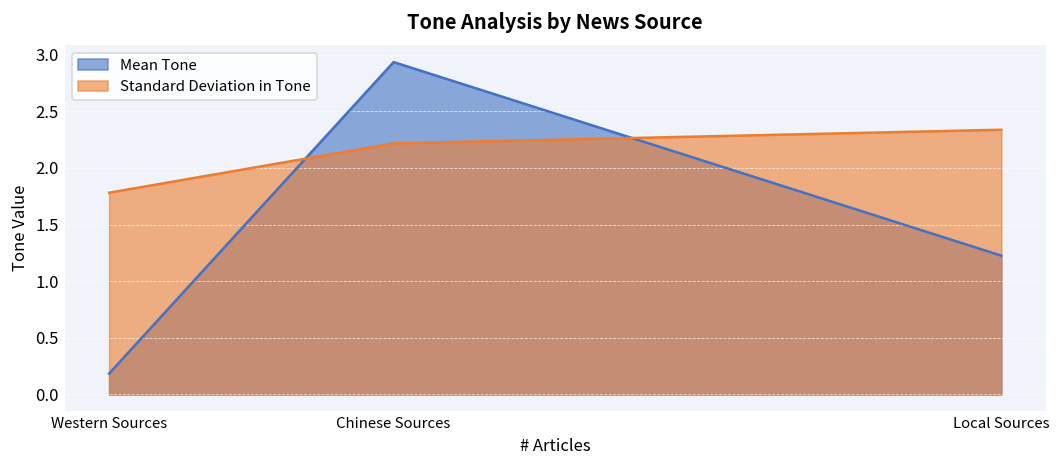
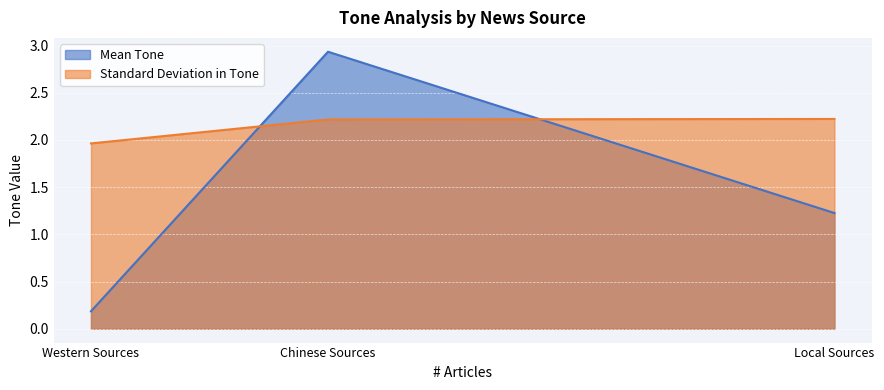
  {
    "Mean Tone": {
      "Western Sources": 0.2,
      "Chinese Sources": 2.9,
      "Local Sources": 1.2
    },
    "Standard Deviation in Tone": {
-     "Western Sources": 1.8,
+     "Western Sources": 2.0,
      "Chinese Sources": 2.2,
-     "Local Sources": 2.3
+     "Local Sources": 2.2
    }
  }
